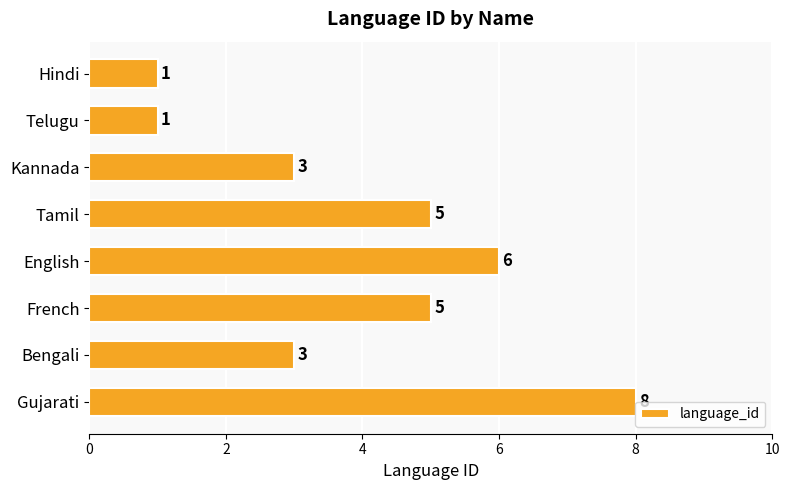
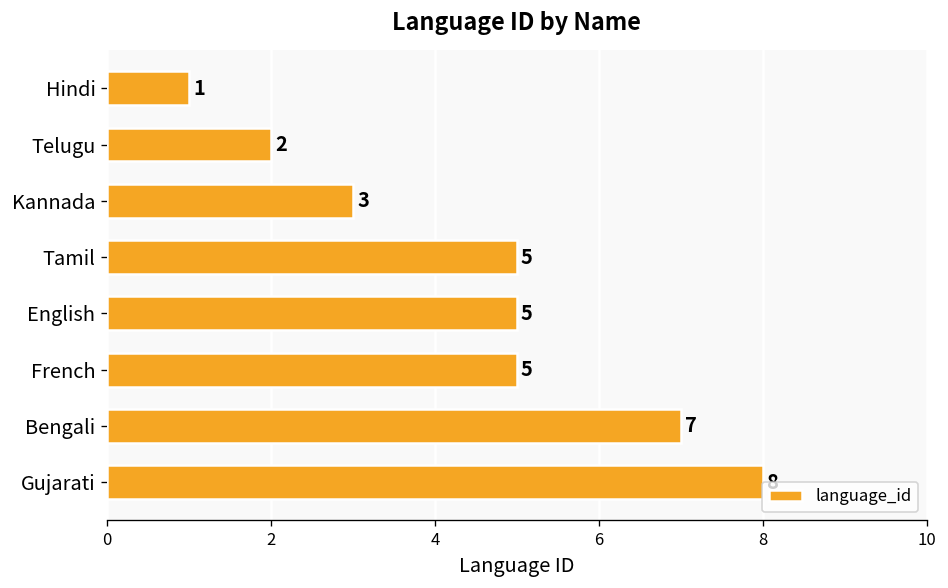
  {
    "Hindi": 1,
-   "Telugu": 1,
+   "Telugu": 2,
    "Kannada": 3,
    "Tamil": 5,
-   "English": 6,
+   "English": 5,
    "French": 5,
-   "Bengali": 3
+   "Bengali": 7
  }
